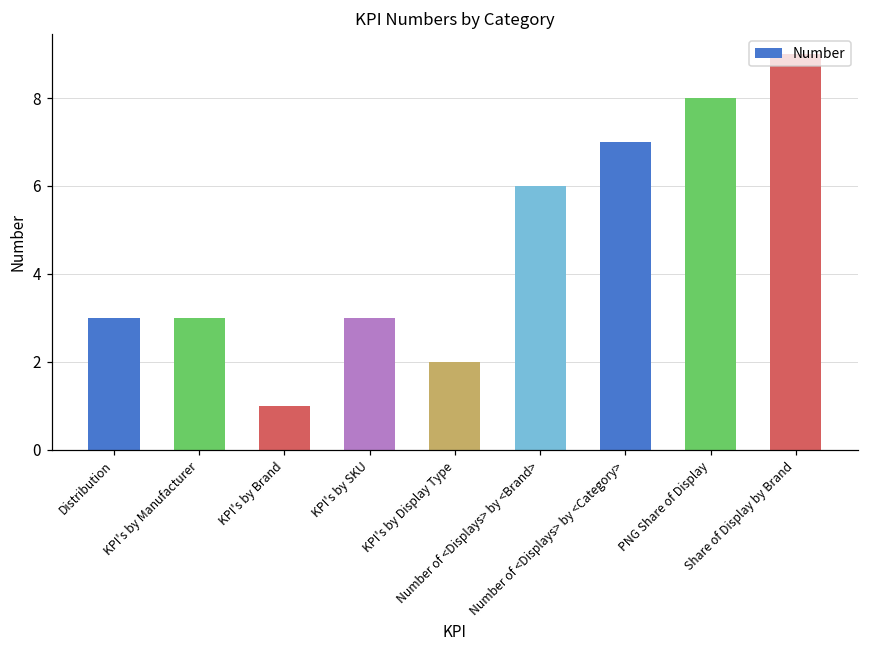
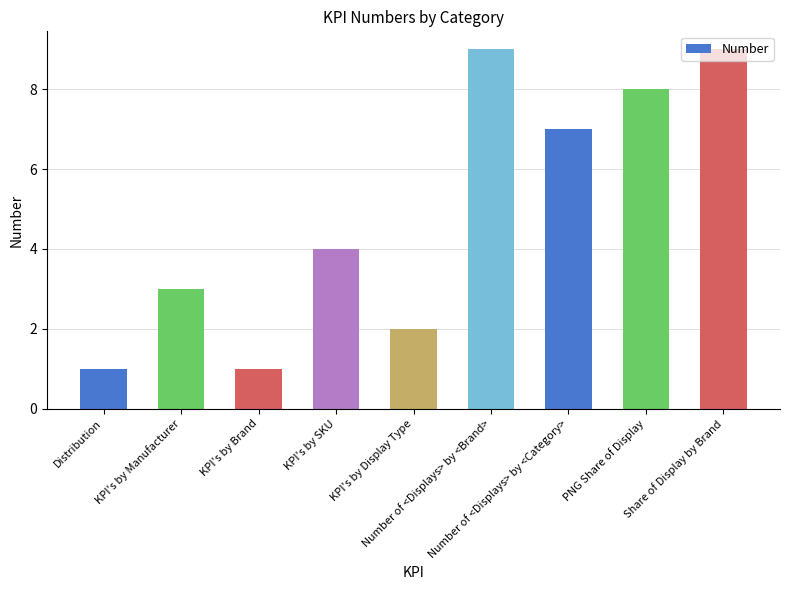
  {
-   "Distribution": 3,
+   "Distribution": 1,
    "KPI's by Manufacturer": 3,
    "KPI's by Brand": 1,
-   "KPI's by SKU": 3,
+   "KPI's by SKU": 4,
    "KPI's by Display Type": 2,
-   "Number of <Displays> by <Brand>": 6,
+   "Number of <Displays> by <Brand>": 9,
    "Number of <Displays> by <Category>": 7,
    "PNG Share of Display": 8
  }
